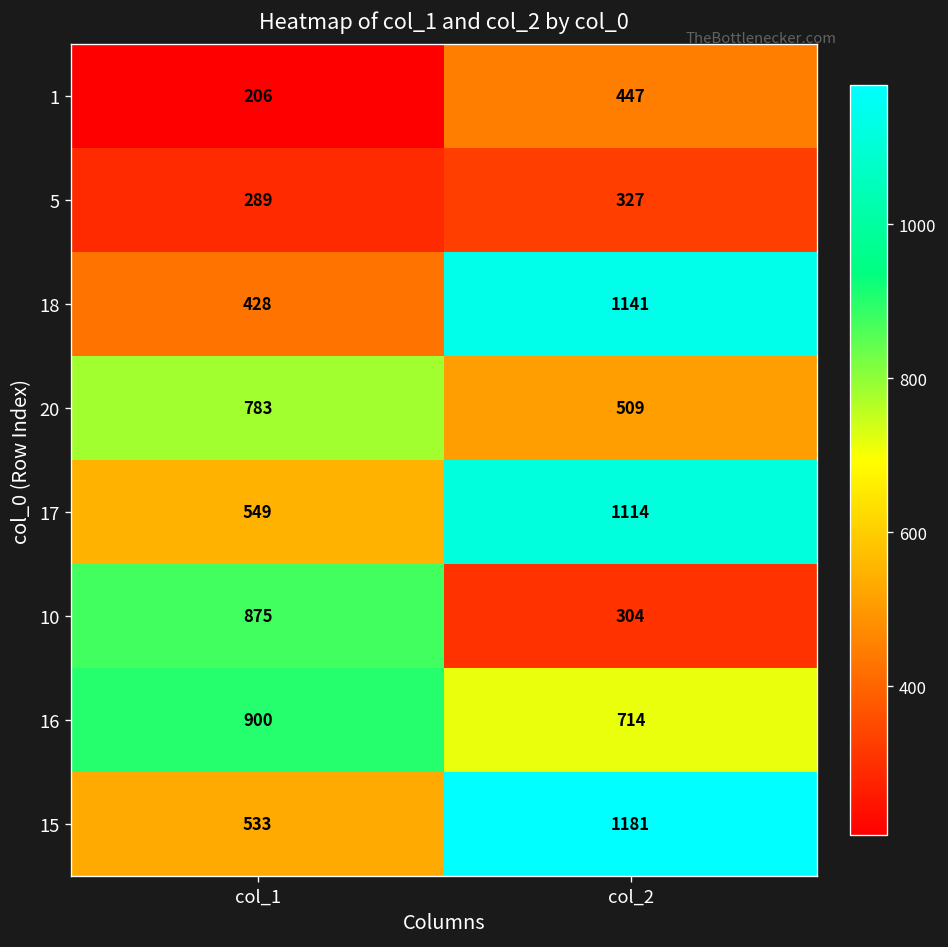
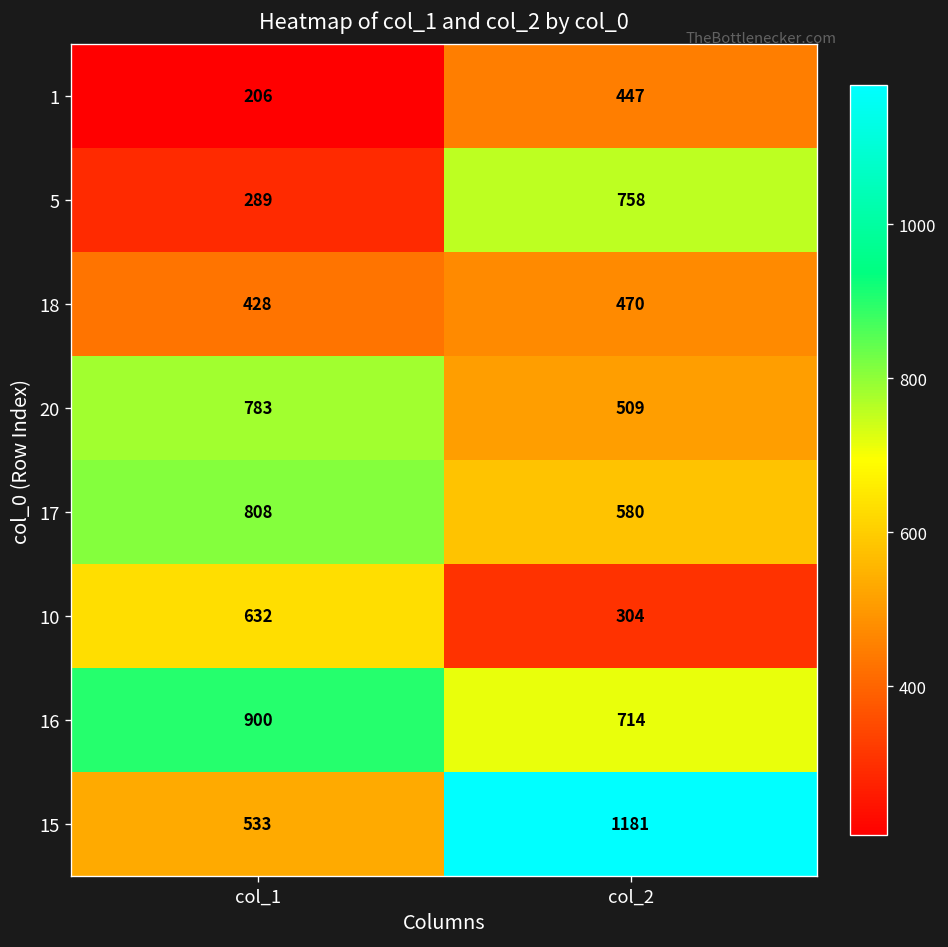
  {
    "1": {
      "col_1": 206,
      "col_2": 447
    },
    "5": {
      "col_1": 289,
-     "col_2": 327
+     "col_2": 758
    },
    "18": {
      "col_1": 428,
-     "col_2": 1141
+     "col_2": 470
    },
    "20": {
      "col_1": 783,
      "col_2": 509
    },
    "17": {
-     "col_1": 549,
-     "col_2": 1114
+     "col_1": 808,
+     "col_2": 580
    },
    "10": {
-     "col_1": 875,
+     "col_1": 632,
      "col_2": 304
    },
    "16": {
      "col_1": 900,
      "col_2": 714
    },
    "15": {
      "col_1": 533,
      "col_2": 1181
    }
  }
